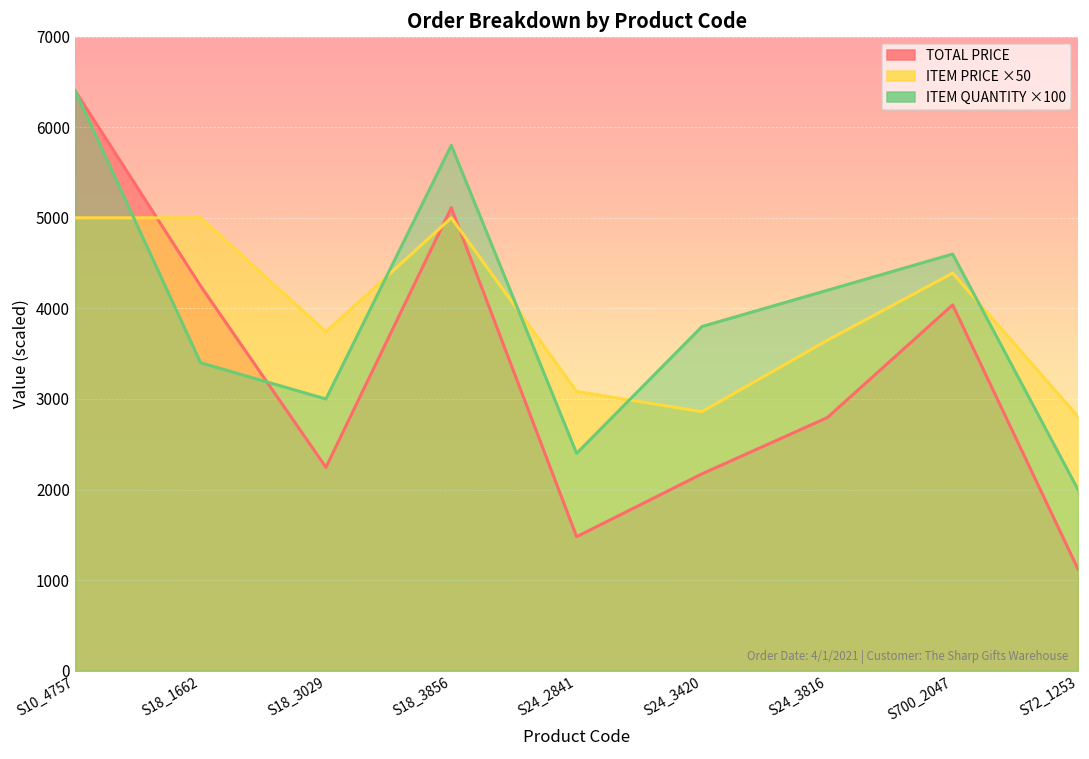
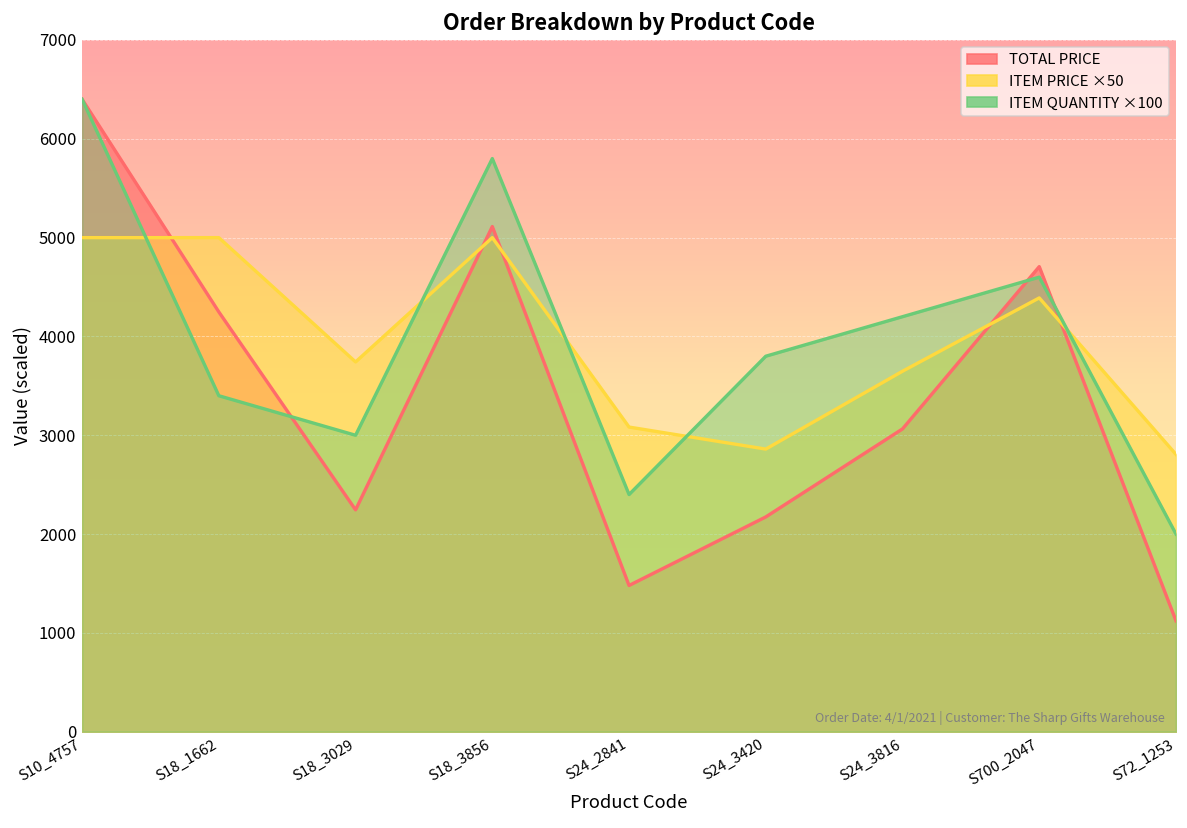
  {
    "TOTAL PRICE": {
      "S18_1662": 4200,
      "S18_3029": 2200,
      "S18_3856": 5100,
      "S24_2841": 1500,
      "S24_3420": 2200,
-     "S24_3816": 2800,
-     "S700_2047": 4000,
+     "S24_3816": 3100,
+     "S700_2047": 4700,
      "S72_1253": 1100
    }
  }
